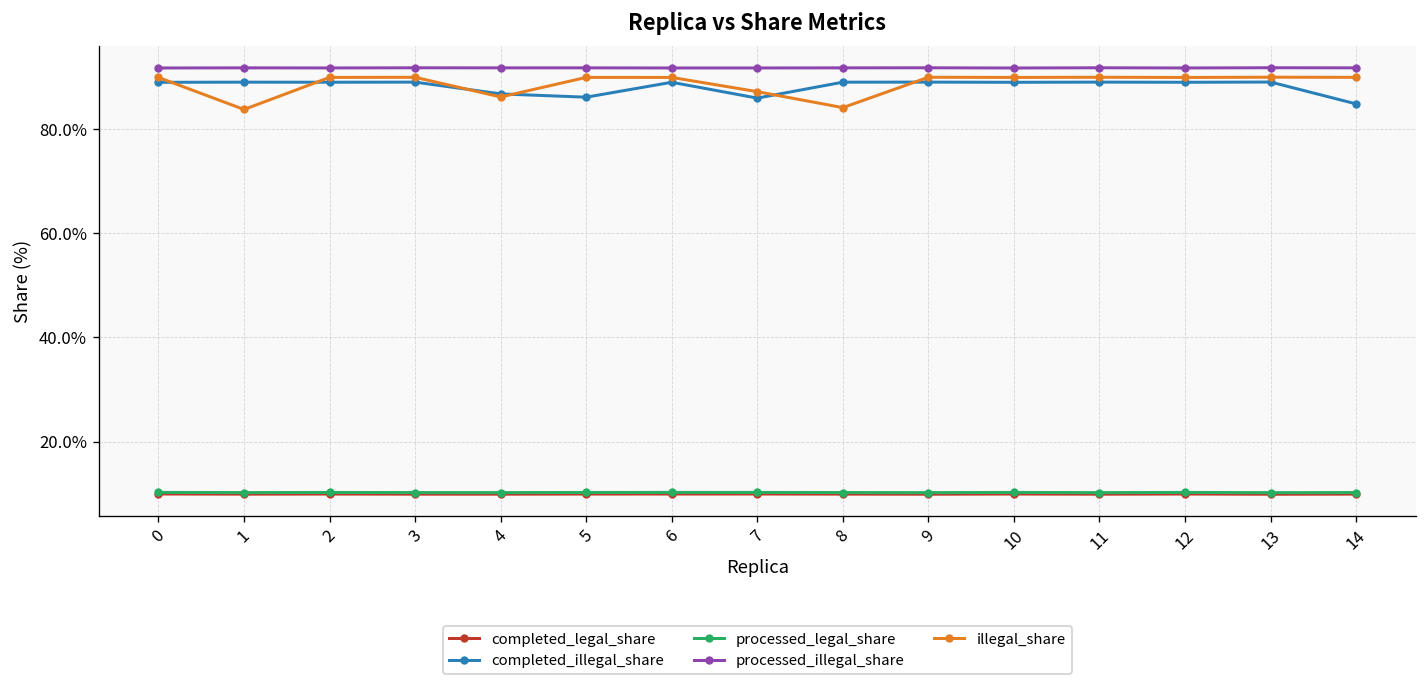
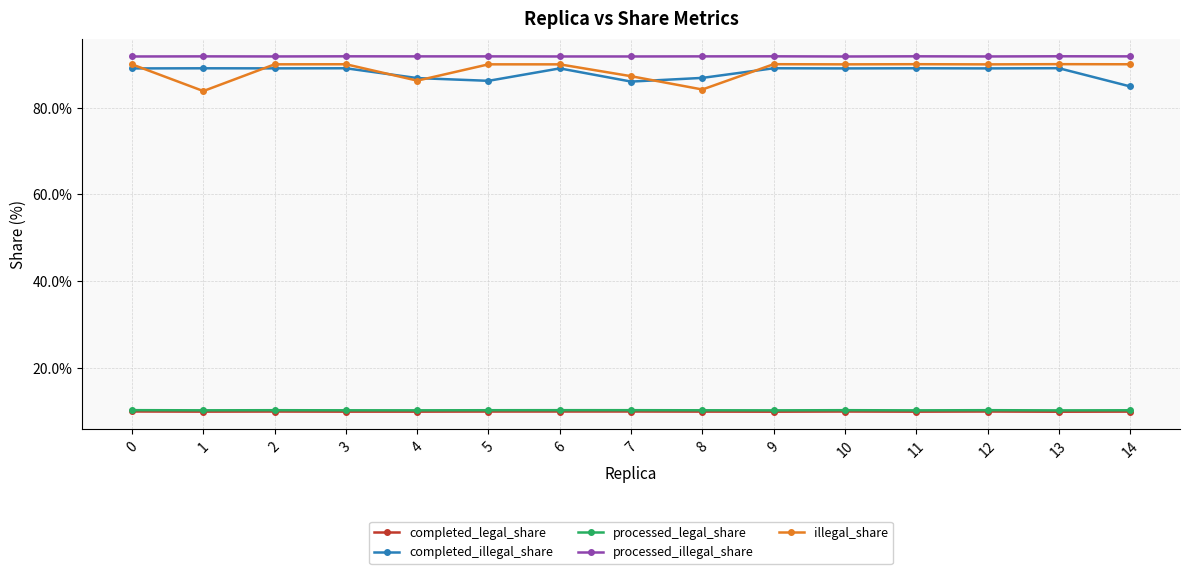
  {
    "completed_illegal_share": {
      "0": "89%",
      "1": "89%",
      "2": "89%",
      "3": "89%",
      "5": "86%",
      "6": "89%",
      "7": "86%",
-     "8": "89%",
+     "8": "87%",
      "9": "89%",
      "10": "89%",
      "11": "89%",
      "12": "89%",
      "13": "89%",
      "14": "85%"
    },
    "processed_illegal_share": {
      "0": "92%",
      "1": "92%",
      "2": "92%",
      "3": "92%",
      "4": "92%",
      "5": "92%",
      "6": "92%",
      "7": "92%",
      "8": "92%",
      "9": "92%",
      "10": "92%",
      "11": "92%",
      "12": "92%",
      "13": "92%",
      "14": "92%"
    },
    "illegal_share": {
      "0": "90%",
      "1": "84%",
      "2": "90%",
      "3": "90%",
      "5": "90%",
      "6": "90%",
      "7": "87%",
      "8": "84%",
      "9": "90%",
      "10": "90%",
      "11": "90%",
      "12": "90%",
      "13": "90%",
      "14": "90%"
    }
  }
